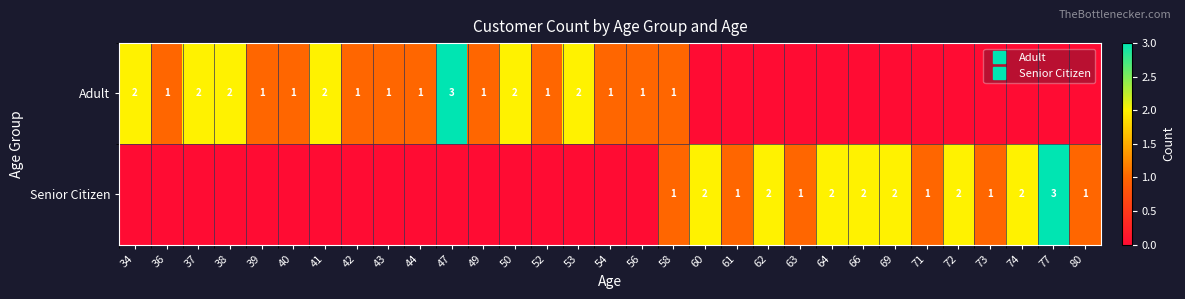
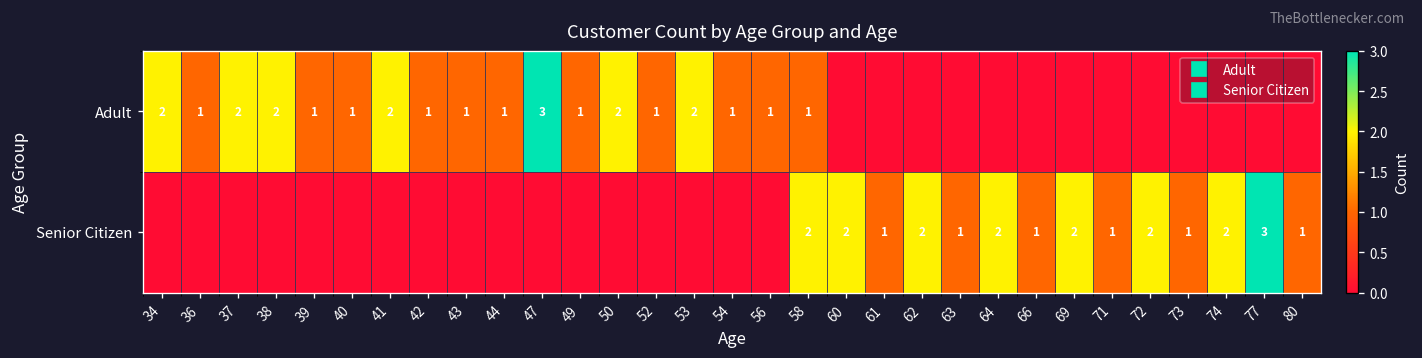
  {
    "Adult": {
      "34": 2,
      "36": 1,
      "37": 2,
      "38": 2,
      "39": 1,
      "40": 1,
      "41": 2,
      "42": 1,
      "43": 1,
      "44": 1,
      "47": 3,
      "49": 1,
      "50": 2,
      "52": 1,
      "53": 2,
      "54": 1,
      "56": 1,
      "58": 1
    },
    "Senior Citizen": {
-     "58": 1,
+     "58": 2,
      "60": 2,
      "61": 1,
      "62": 2,
      "63": 1,
      "64": 2,
-     "66": 2,
+     "66": 1,
      "69": 2,
      "71": 1,
      "72": 2,
      "73": 1,
      "74": 2,
      "77": 3,
      "80": 1
    }
  }
